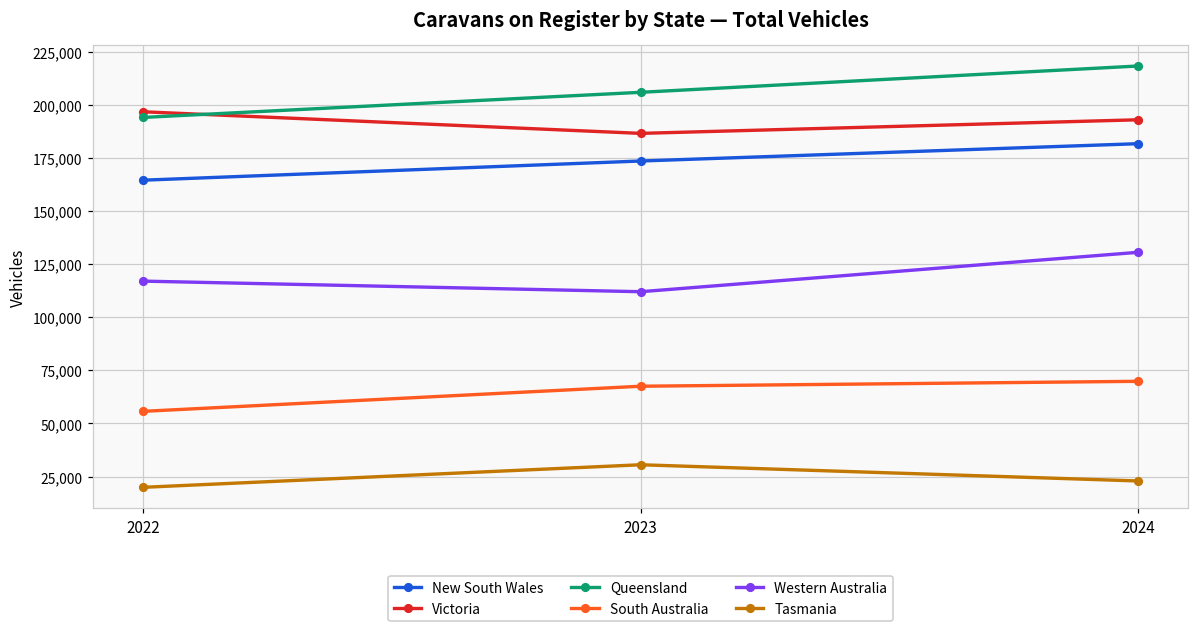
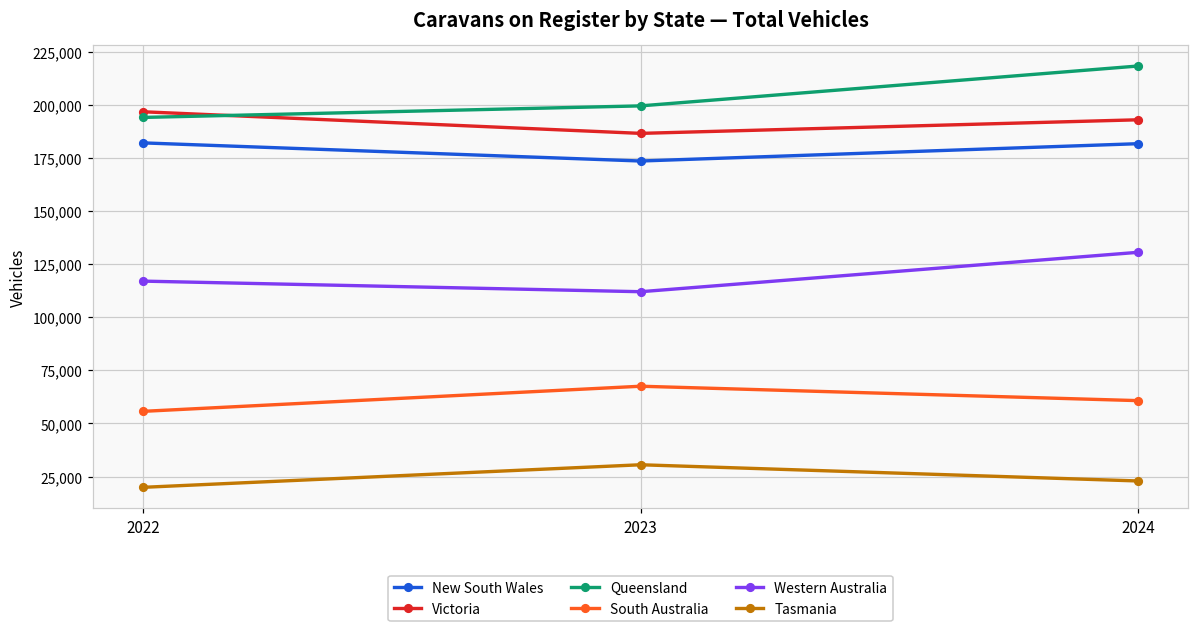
  {
    "New South Wales": {
-     "2022": "164,000",
+     "2022": "182,000",
      "2023": "174,000",
      "2024": "182,000"
    },
    "Victoria": {
      "2022": "197,000",
      "2023": "187,000",
      "2024": "193,000"
    },
    "Queensland": {
      "2022": "194,000",
-     "2023": "206,000",
+     "2023": "199,000",
      "2024": "218,000"
    },
    "South Australia": {
      "2022": "56,000",
      "2023": "68,000",
-     "2024": "70,000"
+     "2024": "61,000"
    },
    "Western Australia": {
      "2022": "117,000",
      "2023": "112,000",
      "2024": "131,000"
    },
    "Tasmania": {
      "2022": "20,000",
      "2023": "31,000",
      "2024": "23,000"
    }
  }
